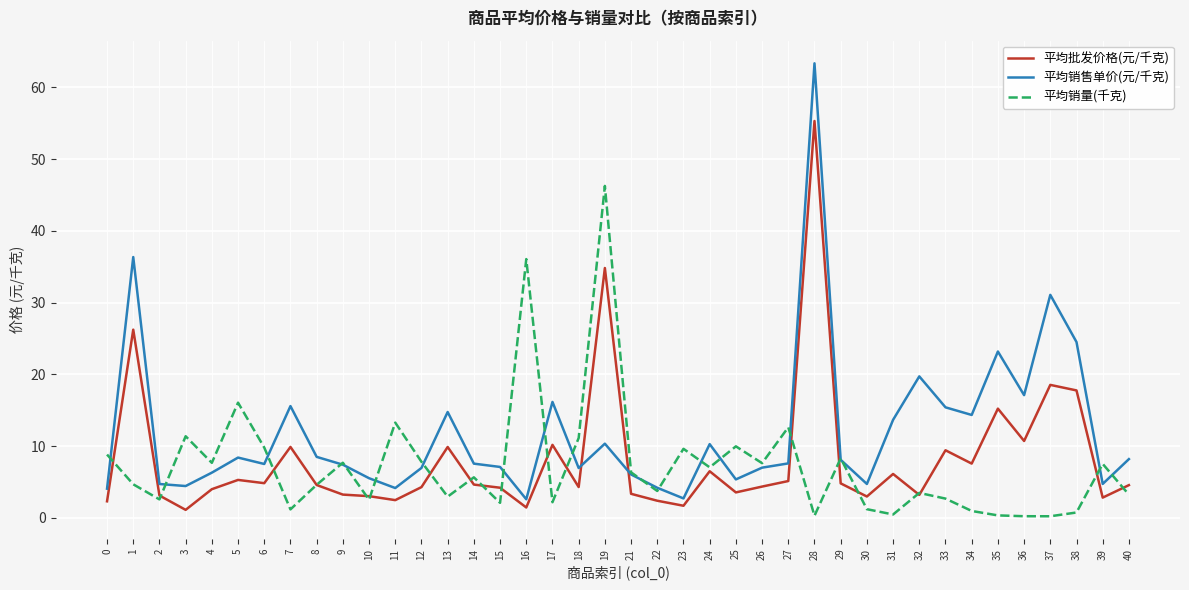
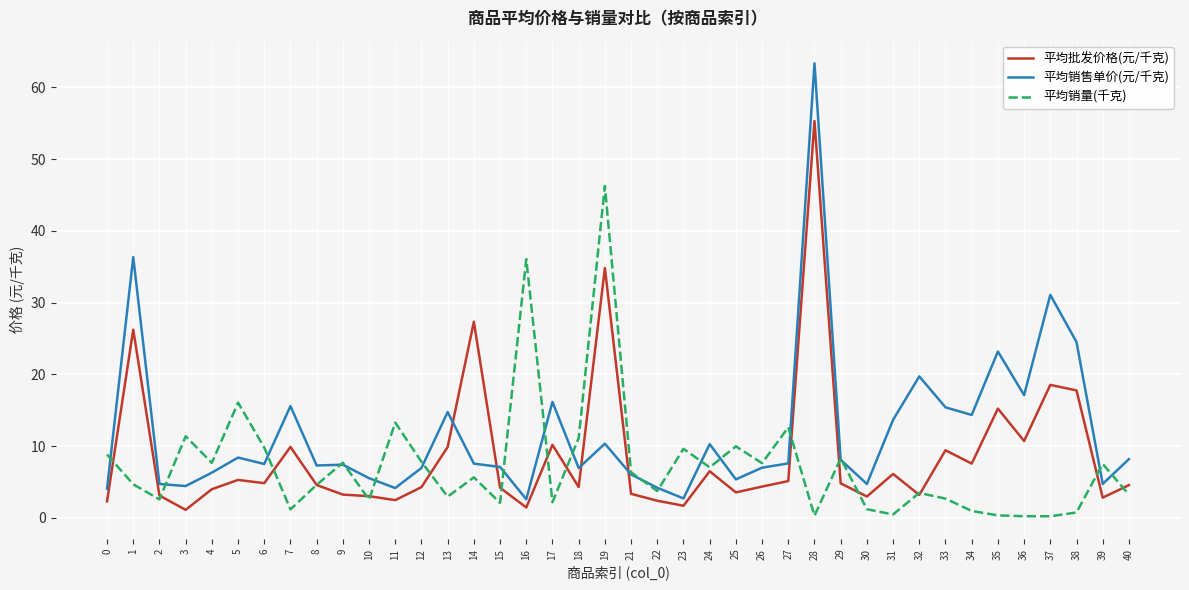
  {
    "平均批发价格(元/千克)": {
      "0": 2,
      "1": 26,
      "2": 3,
      "3": 1,
      "4": 4,
      "5": 5,
      "6": 5,
      "7": 10,
      "9": 3,
      "10": 3,
      "11": 2,
      "12": 4,
      "13": 10,
-     "14": 5,
+     "14": 27,
      "15": 4,
      "16": 1,
      "17": 10,
      "18": 4,
      "19": 35,
      "21": 3,
      "22": 2,
      "23": 2,
      "24": 6,
      "25": 4,
      "26": 4,
      "27": 5,
      "28": 55,
      "29": 5,
      "30": 3,
      "31": 6,
      "33": 9,
      "34": 8,
      "35": 15,
      "36": 11,
      "37": 19,
      "38": 18,
      "39": 3,
      "40": 5
    },
    "平均销售单价(元/千克)": {
      "0": 4,
      "1": 36,
      "2": 5,
      "3": 4,
      "4": 6,
      "5": 8,
      "6": 8,
      "7": 16,
-     "8": 9,
+     "8": 7,
      "10": 6,
      "11": 4,
      "12": 7,
      "13": 15,
      "14": 8,
      "15": 7,
      "16": 3,
      "17": 16,
      "18": 7,
      "19": 10,
      "22": 4,
      "23": 3,
      "24": 10,
      "25": 5,
      "26": 7,
      "27": 8,
      "28": 63,
      "30": 5,
      "31": 14,
      "32": 20,
      "33": 15,
      "34": 14,
      "35": 23,
      "36": 17,
      "37": 31,
      "38": 25,
      "39": 5,
      "40": 8
    },
    "平均销量(千克)": {
      "0": 9,
      "1": 5,
      "2": 3,
      "3": 11,
      "4": 8,
      "5": 16,
      "6": 10,
      "7": 1,
      "10": 3,
      "11": 13,
      "12": 8,
      "13": 3,
      "14": 6,
      "15": 2,
      "16": 36,
      "17": 2,
      "18": 11,
      "19": 46,
      "22": 4,
      "23": 10,
      "24": 7,
      "25": 10,
      "26": 8,
      "27": 13,
      "28": 0,
      "30": 1,
      "31": 0,
      "33": 3,
      "34": 1,
      "35": 0,
      "36": 0,
      "37": 0,
      "38": 1,
      "39": 8,
      "40": 3
    }
  }
